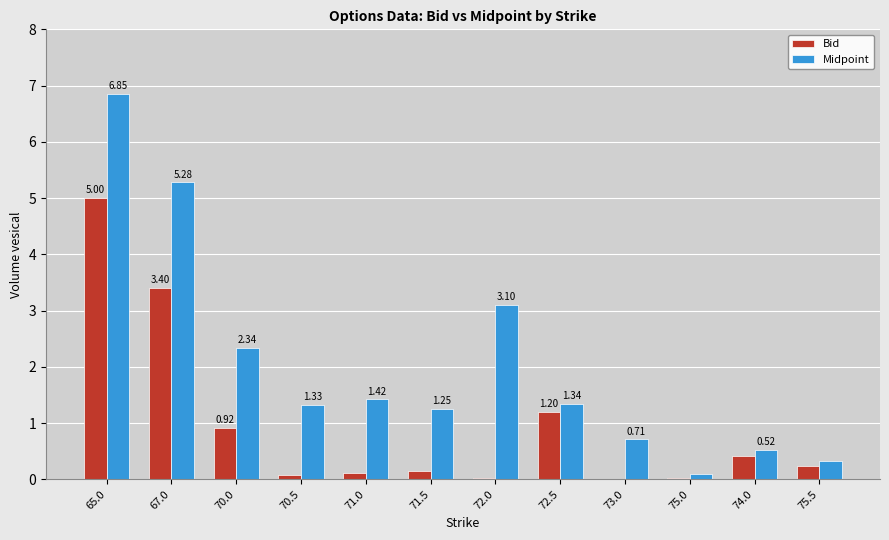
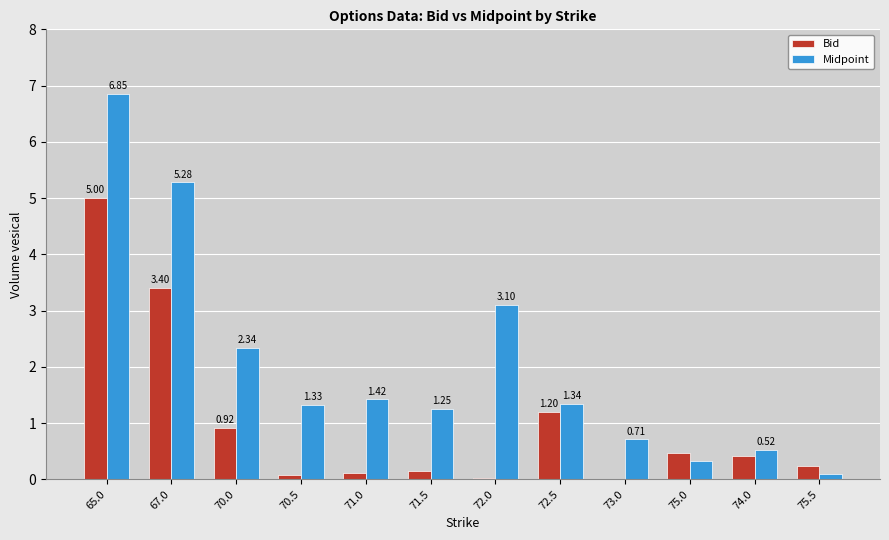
  {
    "Bid": {
      "70.5": 0.1,
      "71.0": 0.1,
      "71.5": 0.2,
-     "75.0": 0.0,
+     "75.0": 0.5,
      "74.0": 0.4,
      "75.5": 0.2
    },
    "Midpoint": {
-     "75.0": 0.1,
-     "75.5": 0.3
+     "75.0": 0.3,
+     "75.5": 0.1
    }
  }
